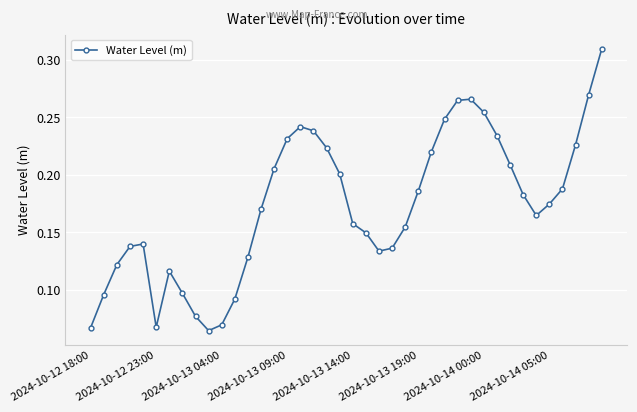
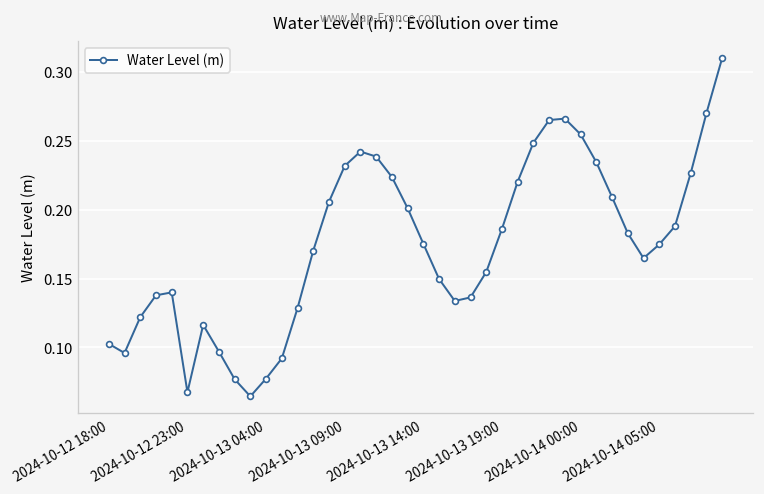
  {
-   "2024-10-12 18:00": 0.067,
+   "2024-10-12 18:00": 0.103,
    "2024-10-12 23:00": 0.068,
-   "2024-10-13 04:00": 0.070,
+   "2024-10-13 04:00": 0.077,
    "2024-10-13 09:00": 0.232,
-   "2024-10-13 14:00": 0.158,
+   "2024-10-13 14:00": 0.175,
    "2024-10-13 19:00": 0.186,
    "2024-10-14 00:00": 0.254,
    "2024-10-14 05:00": 0.175
  }
